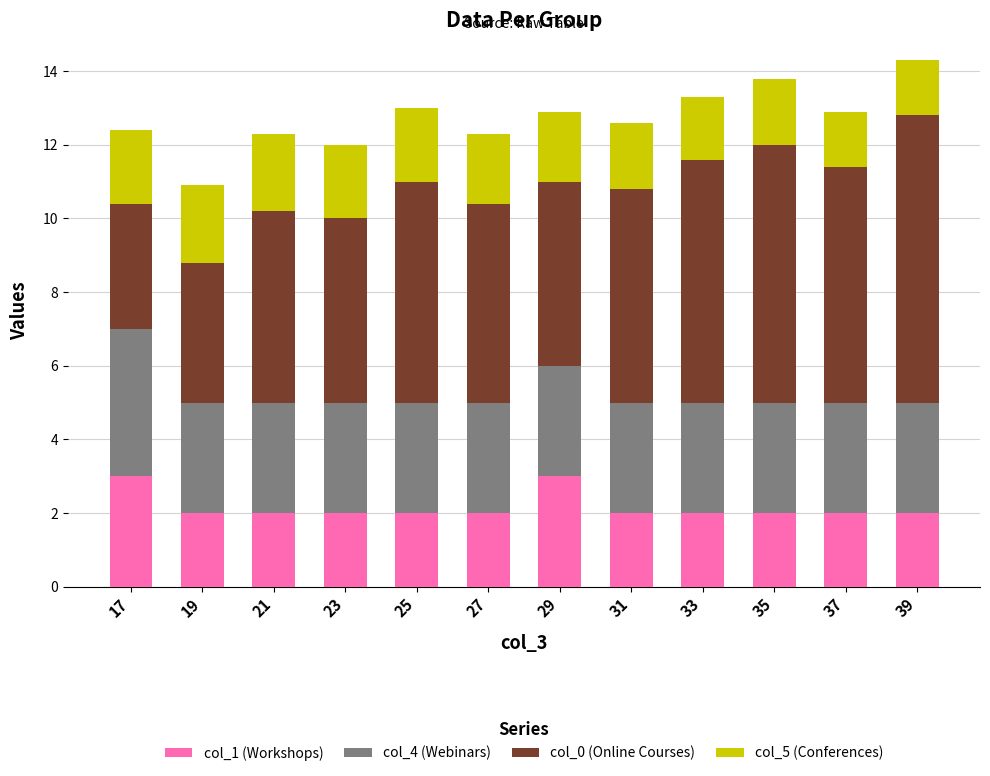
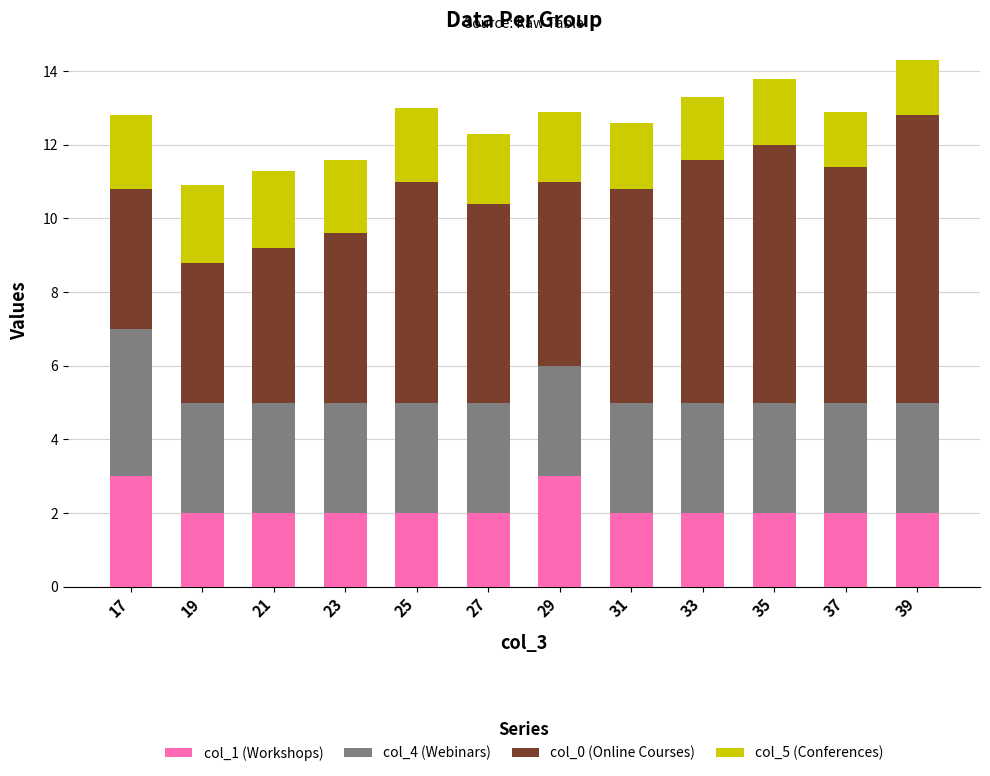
  {
    "col_1 (Workshops)": {
      "17": 3.0,
      "19": 2.0,
      "21": 2.0,
      "23": 2.0,
      "25": 2.0,
      "27": 2.0,
      "29": 3.0,
      "31": 2.0,
      "33": 2.0,
      "35": 2.0,
      "37": 2.0,
      "39": 2.0
    },
    "col_4 (Webinars)": {
      "17": 4.0,
      "19": 3.0,
      "21": 3.0,
      "23": 3.0,
      "25": 3.0,
      "27": 3.0,
      "29": 3.0,
      "31": 3.0,
      "33": 3.0,
      "35": 3.0,
      "37": 3.0,
      "39": 3.0
    },
    "col_0 (Online Courses)": {
-     "17": 3.4,
+     "17": 3.8,
      "19": 3.8,
-     "21": 5.2,
-     "23": 5.0,
+     "21": 4.2,
+     "23": 4.6,
      "25": 6.0,
      "27": 5.4,
      "29": 5.0,
      "31": 5.8,
      "33": 6.6,
      "35": 7.0,
      "37": 6.4,
      "39": 7.8
    },
    "col_5 (Conferences)": {
      "17": 2.0,
      "19": 2.1,
      "21": 2.1,
      "23": 2.0,
      "25": 2.0,
      "27": 1.9,
      "29": 1.9,
      "31": 1.8,
      "33": 1.7,
      "35": 1.8,
      "37": 1.5,
      "39": 1.5
    }
  }
